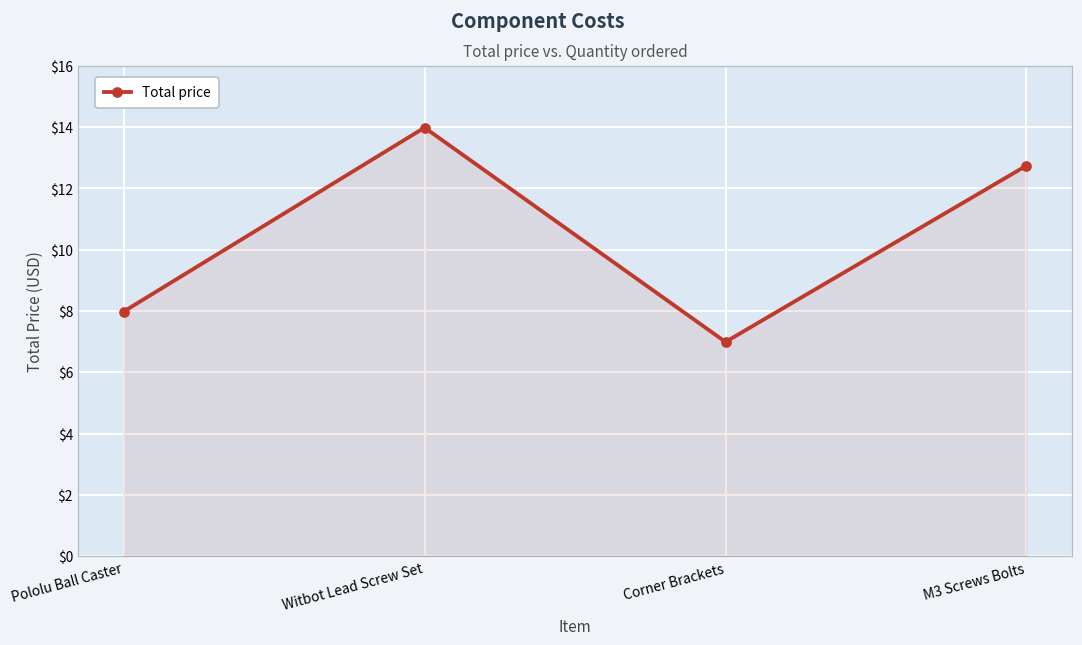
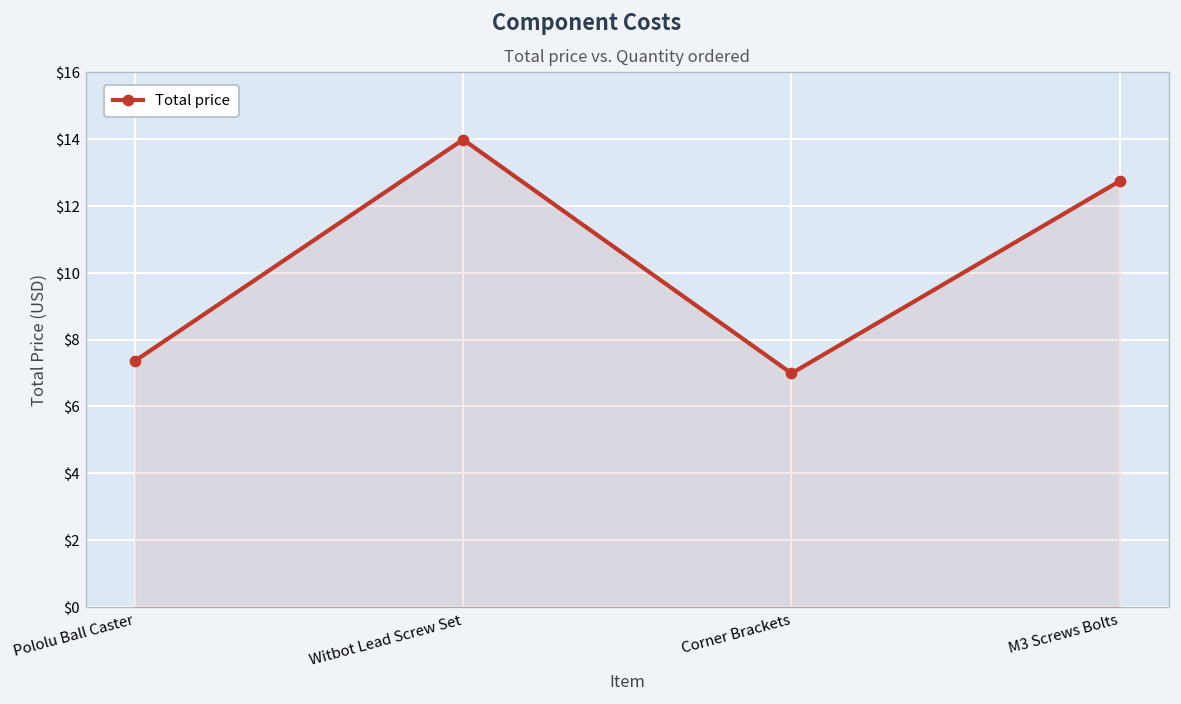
  {
-   "Pololu Ball Caster": "$8.0",
+   "Pololu Ball Caster": "$7.4",
    "Witbot Lead Screw Set": "$14.0",
    "Corner Brackets": "$7.0",
    "M3 Screws Bolts": "$12.7"
  }
